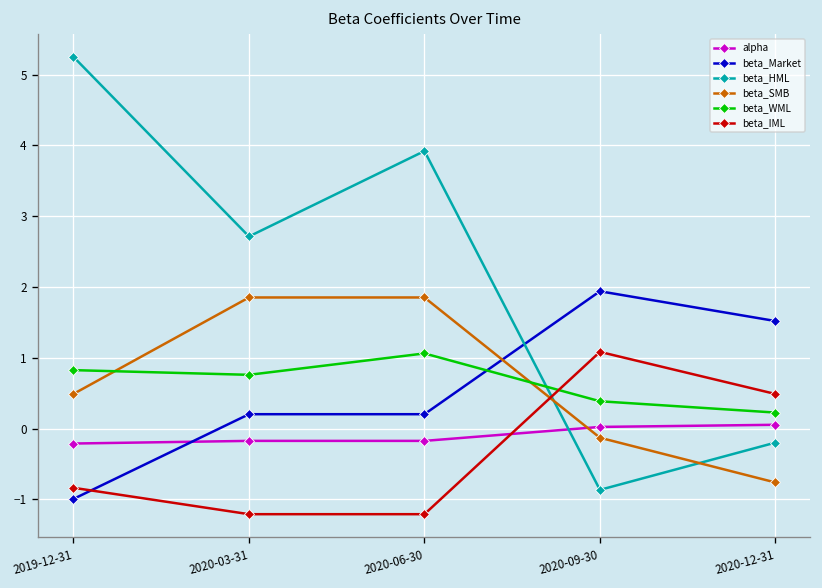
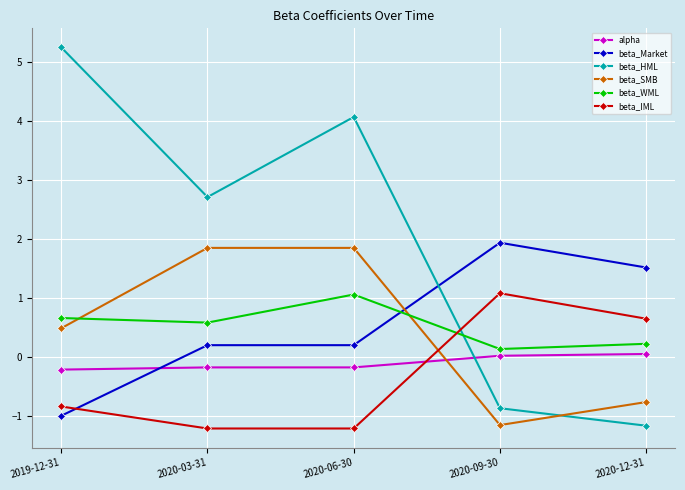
  {
    "alpha": {
      "2019-12-31": -0.2,
      "2020-03-31": -0.2,
      "2020-06-30": -0.2,
      "2020-09-30": 0.0,
      "2020-12-31": 0.1
    },
    "beta_Market": {
      "2019-12-31": -1.0,
      "2020-03-31": 0.2,
      "2020-06-30": 0.2,
      "2020-09-30": 1.9,
      "2020-12-31": 1.5
    },
    "beta_HML": {
      "2019-12-31": 5.2,
      "2020-03-31": 2.7,
-     "2020-06-30": 3.9,
+     "2020-06-30": 4.1,
      "2020-09-30": -0.9,
-     "2020-12-31": -0.2
+     "2020-12-31": -1.2
    },
    "beta_SMB": {
      "2019-12-31": 0.5,
      "2020-03-31": 1.9,
      "2020-06-30": 1.9,
-     "2020-09-30": -0.1,
+     "2020-09-30": -1.2,
      "2020-12-31": -0.8
    },
    "beta_WML": {
-     "2019-12-31": 0.8,
-     "2020-03-31": 0.8,
+     "2019-12-31": 0.7,
+     "2020-03-31": 0.6,
      "2020-06-30": 1.1,
-     "2020-09-30": 0.4,
+     "2020-09-30": 0.1,
      "2020-12-31": 0.2
    },
    "beta_IML": {
      "2019-12-31": -0.8,
      "2020-03-31": -1.2,
      "2020-06-30": -1.2,
      "2020-09-30": 1.1,
-     "2020-12-31": 0.5
+     "2020-12-31": 0.7
    }
  }
